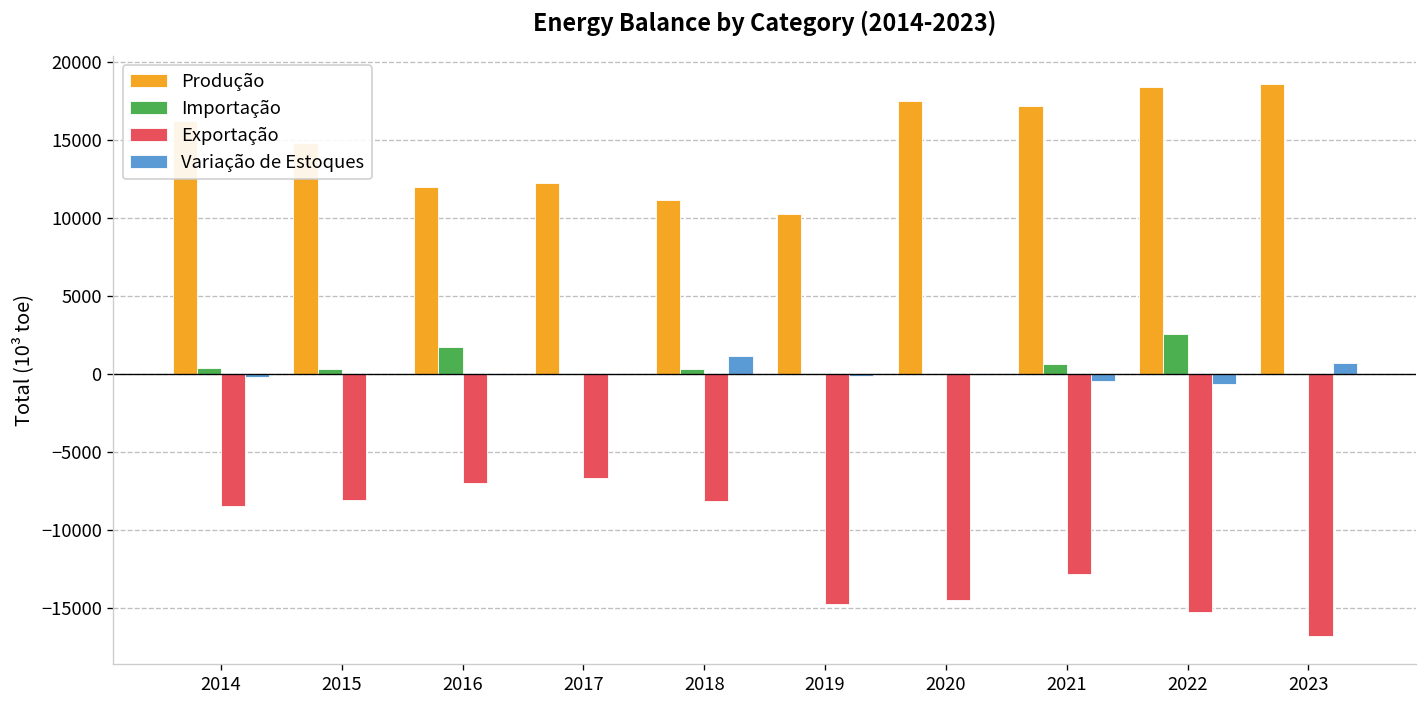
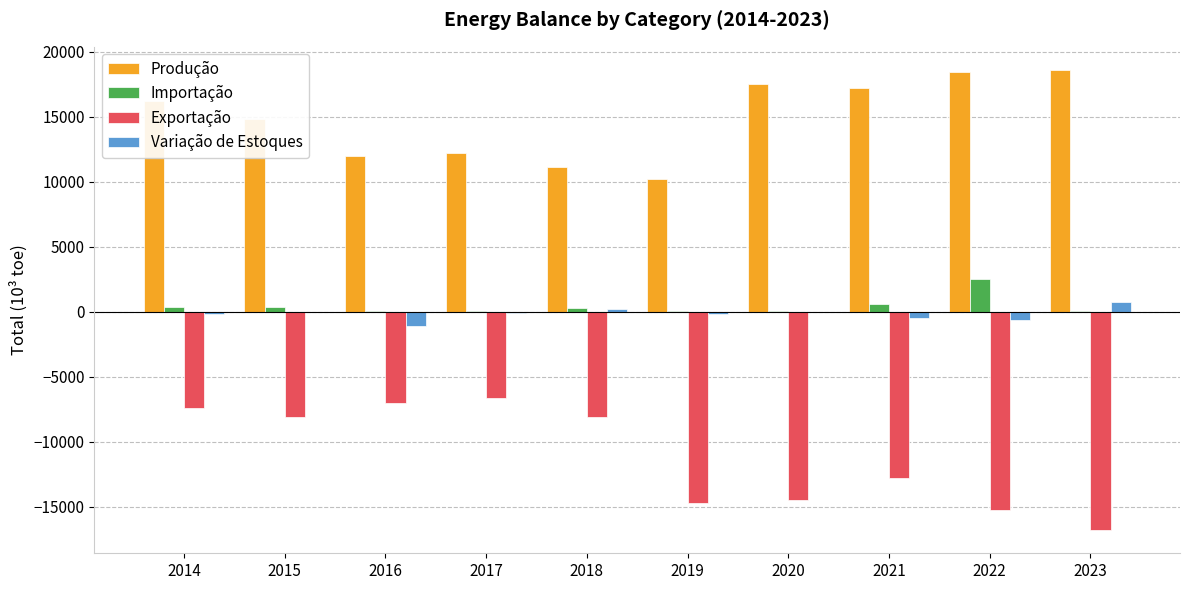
  {
    "Produção": {
      "2016": 12000,
      "2017": 12200,
      "2018": 11200,
      "2019": 10200,
      "2020": 17500,
      "2021": 17200,
      "2022": 18400,
      "2023": 18600
    },
    "Importação": {
      "2014": 400,
      "2015": 400,
-     "2016": 1800,
+     "2016": 100,
      "2018": 300,
      "2021": 600,
      "2022": 2600
    },
    "Exportação": {
-     "2014": -8500,
+     "2014": -7400,
      "2015": -8100,
      "2016": -7000,
      "2017": -6700,
      "2018": -8100,
      "2019": -14700,
      "2020": -14500,
      "2021": -12800,
      "2022": -15200,
      "2023": -16800
    },
    "Variação de Estoques": {
      "2014": -200,
-     "2016": 0,
-     "2018": 1200,
+     "2016": -1100,
+     "2018": 200,
      "2021": -500,
      "2022": -600,
      "2023": 700
    }
  }
